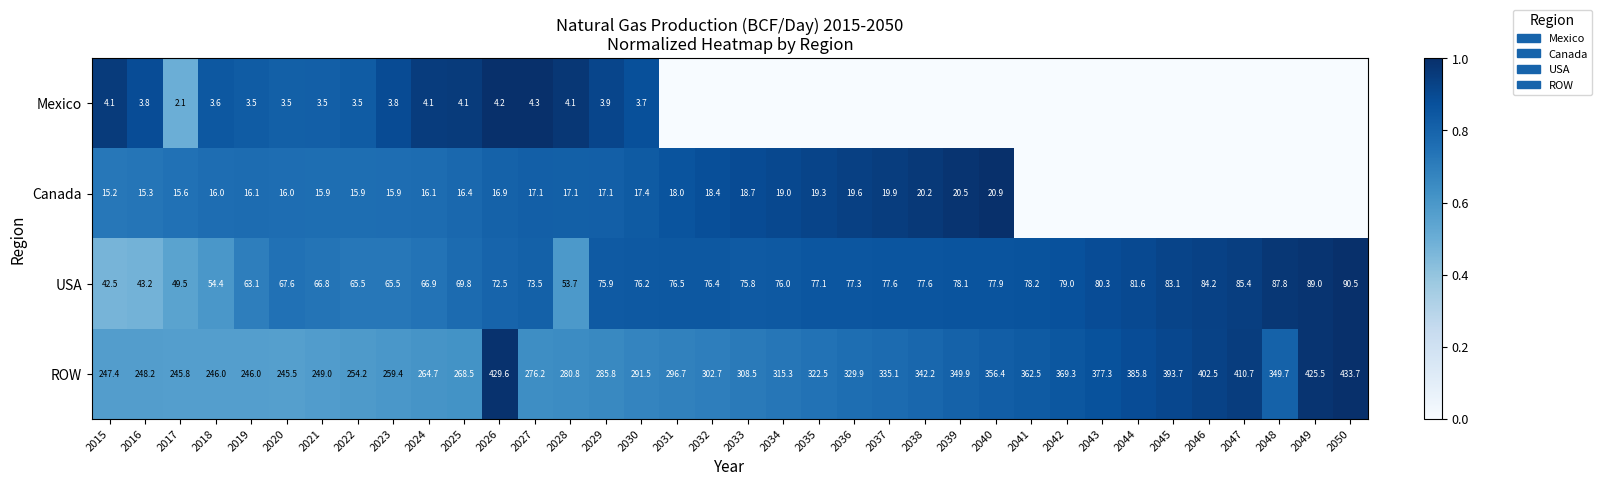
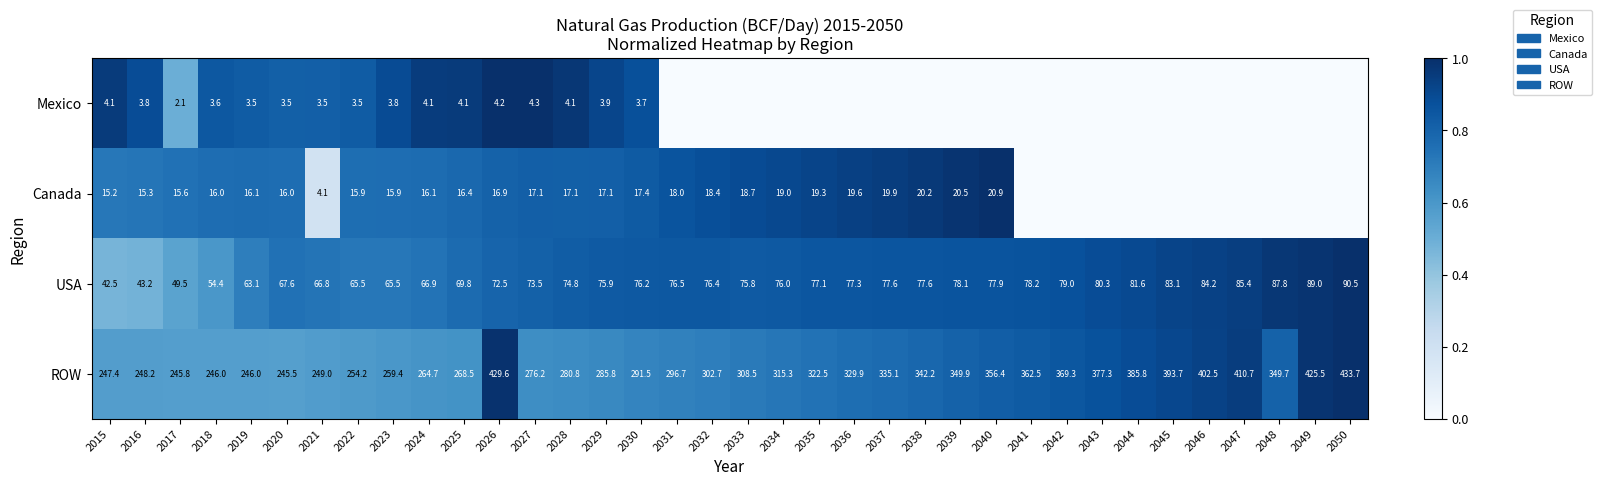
  {
    "Mexico": {
      "2015": 4.1,
      "2016": 3.8,
      "2017": 2.1,
      "2018": 3.6,
      "2019": 3.5,
      "2020": 3.5,
      "2021": 3.5,
      "2022": 3.5,
      "2023": 3.8,
      "2024": 4.1,
      "2025": 4.1,
      "2026": 4.2,
      "2027": 4.3,
      "2028": 4.1,
      "2029": 3.9,
      "2030": 3.7
    },
    "Canada": {
      "2015": 15.2,
      "2016": 15.3,
      "2017": 15.6,
      "2018": 16.0,
      "2019": 16.1,
      "2020": 16.0,
-     "2021": 15.9,
+     "2021": 4.1,
      "2022": 15.9,
      "2023": 15.9,
      "2024": 16.1,
      "2025": 16.4,
      "2026": 16.9,
      "2027": 17.1,
      "2028": 17.1,
      "2029": 17.1,
      "2030": 17.4,
      "2031": 18.0,
      "2032": 18.4,
      "2033": 18.7,
      "2034": 19.0,
      "2035": 19.3,
      "2036": 19.6,
      "2037": 19.9,
      "2038": 20.2,
      "2039": 20.5,
      "2040": 20.9
    },
    "USA": {
      "2015": 42.5,
      "2016": 43.2,
      "2017": 49.5,
      "2018": 54.4,
      "2019": 63.1,
      "2020": 67.6,
      "2021": 66.8,
      "2022": 65.5,
      "2023": 65.5,
      "2024": 66.9,
      "2025": 69.8,
      "2026": 72.5,
      "2027": 73.5,
-     "2028": 53.7,
+     "2028": 74.8,
      "2029": 75.9,
      "2030": 76.2,
      "2031": 76.5,
      "2032": 76.4,
      "2033": 75.8,
      "2034": 76.0,
      "2035": 77.1,
      "2036": 77.3,
      "2037": 77.6,
      "2038": 77.6,
      "2039": 78.1,
      "2040": 77.9,
      "2041": 78.2,
      "2042": 79.0,
      "2043": 80.3,
      "2044": 81.6,
      "2045": 83.1,
      "2046": 84.2,
      "2047": 85.4,
      "2048": 87.8,
      "2049": 89.0,
      "2050": 90.5
    },
    "ROW": {
      "2015": 247.4,
      "2016": 248.2,
      "2017": 245.8,
      "2018": 246.0,
      "2019": 246.0,
      "2020": 245.5,
      "2021": 249.0,
      "2022": 254.2,
      "2023": 259.4,
      "2024": 264.7,
      "2025": 268.5,
      "2026": 429.6,
      "2027": 276.2,
      "2028": 280.8,
      "2029": 285.8,
      "2030": 291.5,
      "2031": 296.7,
      "2032": 302.7,
      "2033": 308.5,
      "2034": 315.3,
      "2035": 322.5,
      "2036": 329.9,
      "2037": 335.1,
      "2038": 342.2,
      "2039": 349.9,
      "2040": 356.4,
      "2041": 362.5,
      "2042": 369.3,
      "2043": 377.3,
      "2044": 385.8,
      "2045": 393.7,
      "2046": 402.5,
      "2047": 410.7,
      "2048": 349.7,
      "2049": 425.5,
      "2050": 433.7
    }
  }
